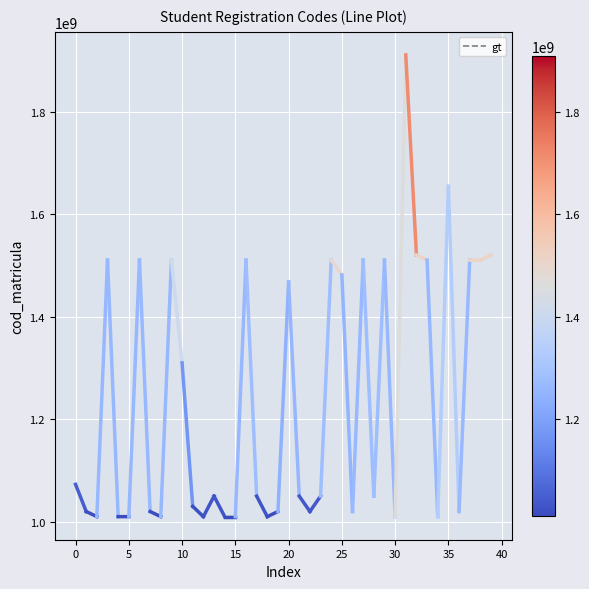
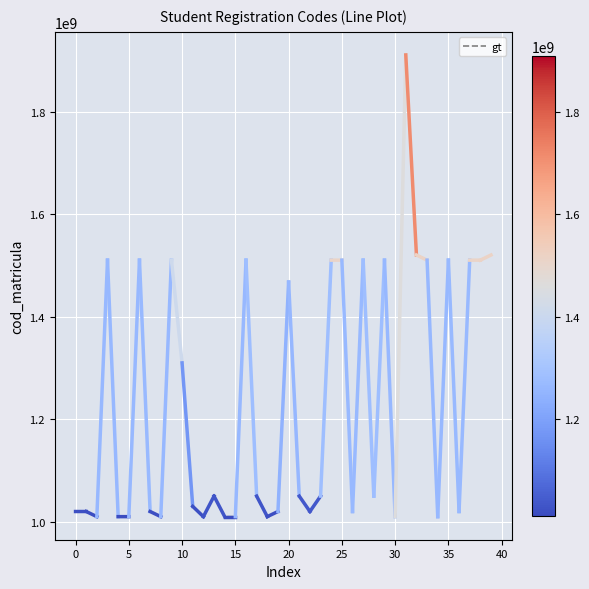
  {
    "gt": {
-     "0": 1070000000,
-     "25": 1480000000,
-     "35": 1650000000
+     "0": 1020000000,
+     "25": 1510000000,
+     "35": 1510000000
    }
  }
